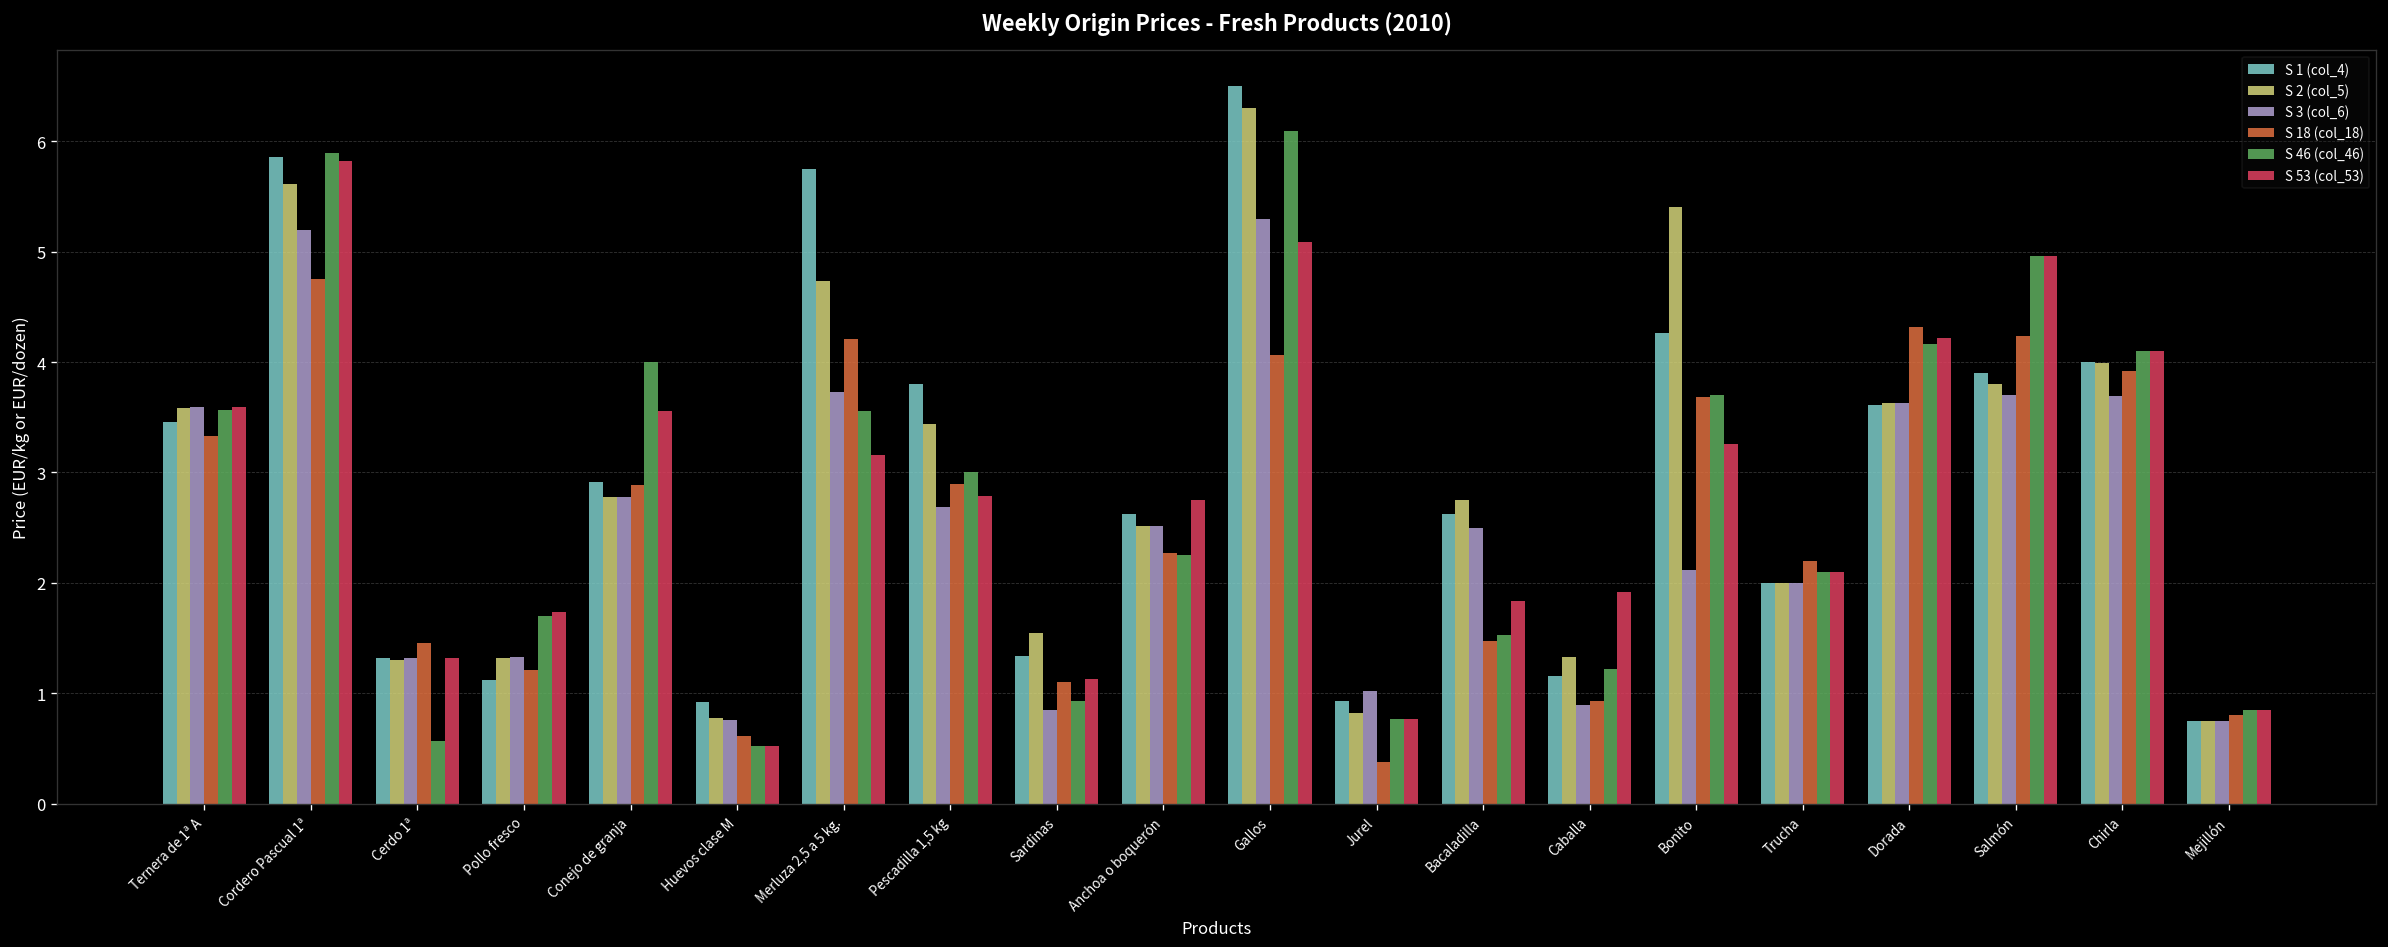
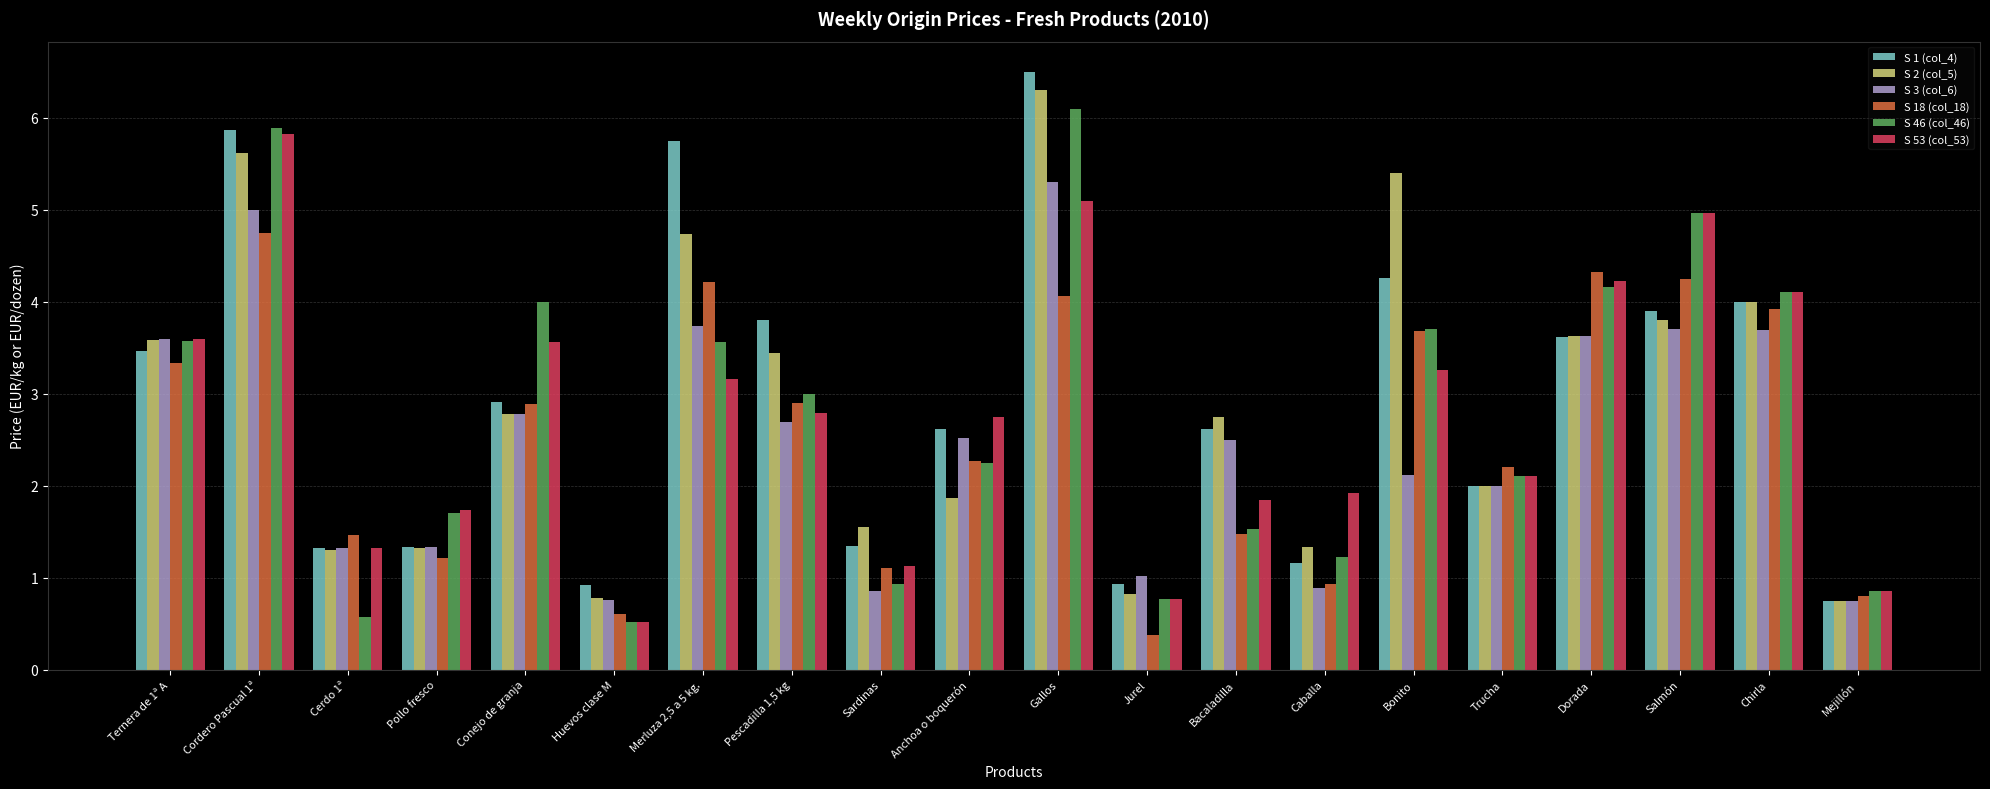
  {
    "S 1 (col_4)": {
      "Ternera de 1ª A": 3.5,
      "Cordero Pascual 1ª": 5.9,
      "Cerdo 1ª": 1.3,
-     "Pollo fresco": 1.1,
+     "Pollo fresco": 1.3,
      "Conejo de granja": 2.9,
      "Huevos clase M": 0.9,
      "Merluza 2,5 a 5 kg.": 5.8,
      "Pescadilla 1,5 kg": 3.8,
      "Sardinas": 1.3,
      "Anchoa o boquerón": 2.6,
      "Gallos": 6.5,
      "Jurel": 0.9,
      "Bacaladilla": 2.6,
      "Caballa": 1.2,
      "Bonito": 4.3,
      "Trucha": 2.0,
      "Dorada": 3.6,
      "Salmón": 3.9,
      "Chirla": 4.0,
      "Mejillón": 0.8
    },
    "S 2 (col_5)": {
      "Ternera de 1ª A": 3.6,
      "Cordero Pascual 1ª": 5.6,
      "Cerdo 1ª": 1.3,
      "Pollo fresco": 1.3,
      "Conejo de granja": 2.8,
      "Huevos clase M": 0.8,
      "Merluza 2,5 a 5 kg.": 4.7,
      "Pescadilla 1,5 kg": 3.4,
      "Sardinas": 1.6,
-     "Anchoa o boquerón": 2.5,
+     "Anchoa o boquerón": 1.9,
      "Gallos": 6.3,
      "Jurel": 0.8,
      "Bacaladilla": 2.8,
      "Caballa": 1.3,
      "Bonito": 5.4,
      "Trucha": 2.0,
      "Dorada": 3.6,
      "Salmón": 3.8,
      "Chirla": 4.0,
      "Mejillón": 0.8
    },
    "S 3 (col_6)": {
      "Ternera de 1ª A": 3.6,
-     "Cordero Pascual 1ª": 5.2,
+     "Cordero Pascual 1ª": 5.0,
      "Cerdo 1ª": 1.3,
      "Pollo fresco": 1.3,
      "Conejo de granja": 2.8,
      "Huevos clase M": 0.8,
      "Merluza 2,5 a 5 kg.": 3.7,
      "Pescadilla 1,5 kg": 2.7,
      "Sardinas": 0.9,
      "Anchoa o boquerón": 2.5,
      "Gallos": 5.3,
      "Jurel": 1.0,
      "Bacaladilla": 2.5,
      "Caballa": 0.9,
      "Bonito": 2.1,
      "Trucha": 2.0,
      "Dorada": 3.6,
      "Salmón": 3.7,
      "Chirla": 3.7,
      "Mejillón": 0.8
    },
    "S 46 (col_46)": {
      "Ternera de 1ª A": 3.6,
      "Cordero Pascual 1ª": 5.9,
      "Cerdo 1ª": 0.6,
      "Pollo fresco": 1.7,
      "Conejo de granja": 4.0,
      "Huevos clase M": 0.5,
      "Merluza 2,5 a 5 kg.": 3.6,
      "Pescadilla 1,5 kg": 3.0,
      "Sardinas": 0.9,
      "Anchoa o boquerón": 2.3,
      "Gallos": 6.1,
      "Jurel": 0.8,
      "Bacaladilla": 1.5,
      "Caballa": 1.2,
      "Bonito": 3.7,
      "Trucha": 2.1,
      "Dorada": 4.2,
      "Salmón": 5.0,
      "Chirla": 4.1,
      "Mejillón": 0.9
    }
  }
